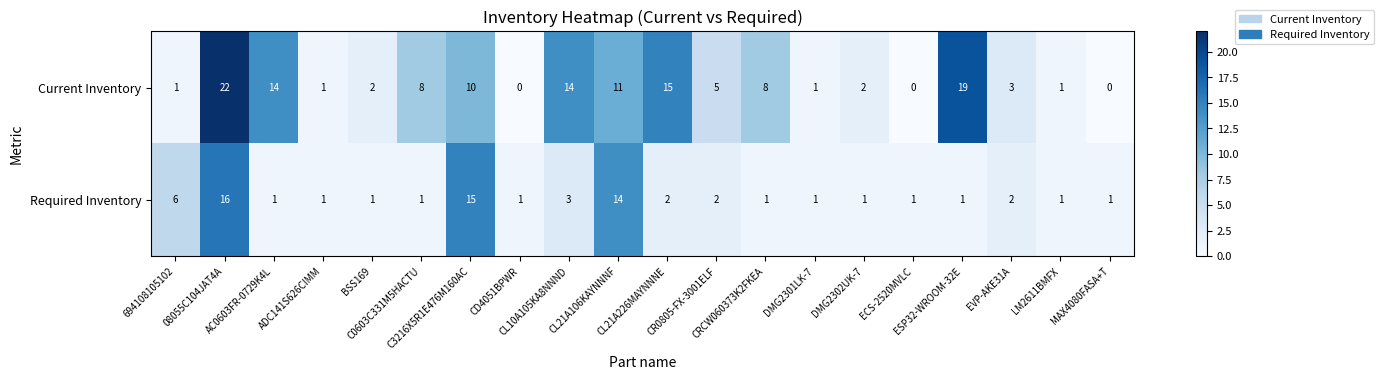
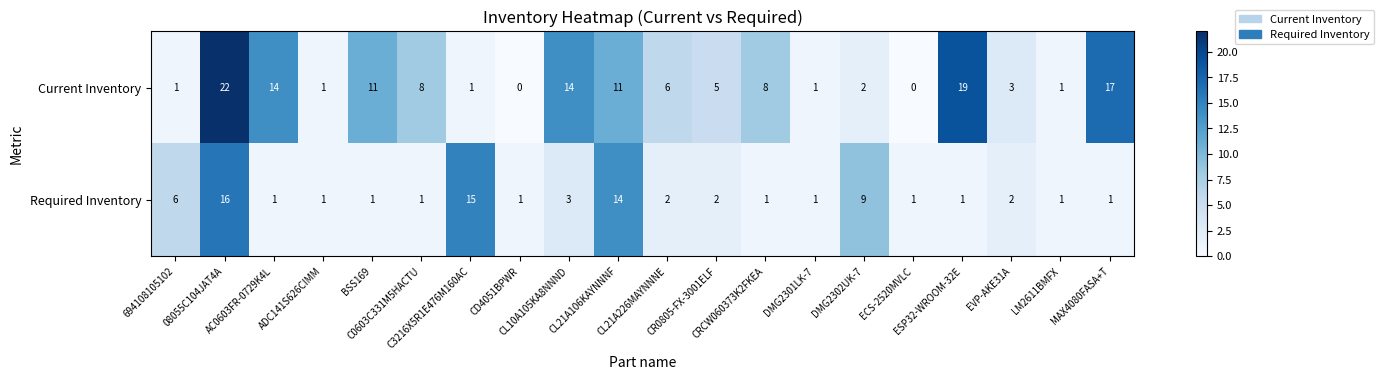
  {
    "Current Inventory": {
      "694108105102": 1,
      "08055C104JAT4A": 22,
      "AC0603FR-0729K4L": 14,
      "ADC141S626CIMM": 1,
-     "BSS169": 2,
+     "BSS169": 11,
      "C0603C331M5HACTU": 8,
-     "C3216X5R1E476M160AC": 10,
+     "C3216X5R1E476M160AC": 1,
      "CD4051BPWR": 0,
      "CL10A105KA8NNND": 14,
      "CL21A106KAYNNNF": 11,
-     "CL21A226MAYNNNE": 15,
+     "CL21A226MAYNNNE": 6,
      "CR0805-FX-3001ELF": 5,
      "CRCW060373K2FKEA": 8,
      "DMG2301LK-7": 1,
      "DMG2302UK-7": 2,
      "ECS-2520MVLC": 0,
      "ESP32-WROOM-32E": 19,
      "EVP-AKE31A": 3,
      "LM2611BMFX": 1,
-     "MAX4080FASA+T": 0
+     "MAX4080FASA+T": 17
    },
    "Required Inventory": {
      "694108105102": 6,
      "08055C104JAT4A": 16,
      "AC0603FR-0729K4L": 1,
      "ADC141S626CIMM": 1,
      "BSS169": 1,
      "C0603C331M5HACTU": 1,
      "C3216X5R1E476M160AC": 15,
      "CD4051BPWR": 1,
      "CL10A105KA8NNND": 3,
      "CL21A106KAYNNNF": 14,
      "CL21A226MAYNNNE": 2,
      "CR0805-FX-3001ELF": 2,
      "CRCW060373K2FKEA": 1,
      "DMG2301LK-7": 1,
-     "DMG2302UK-7": 1,
+     "DMG2302UK-7": 9,
      "ECS-2520MVLC": 1,
      "ESP32-WROOM-32E": 1,
      "EVP-AKE31A": 2,
      "LM2611BMFX": 1,
      "MAX4080FASA+T": 1
    }
  }
